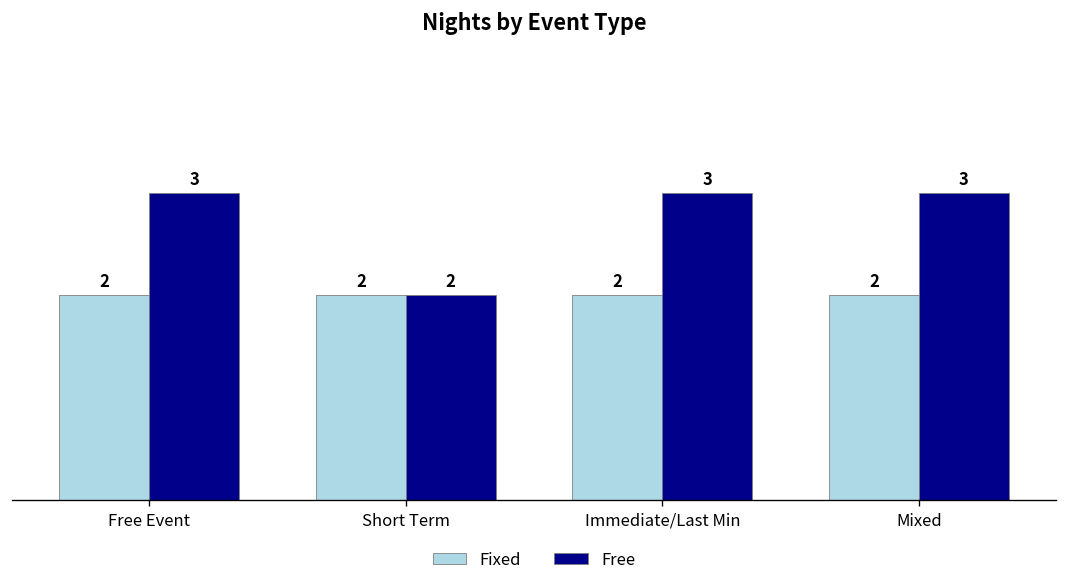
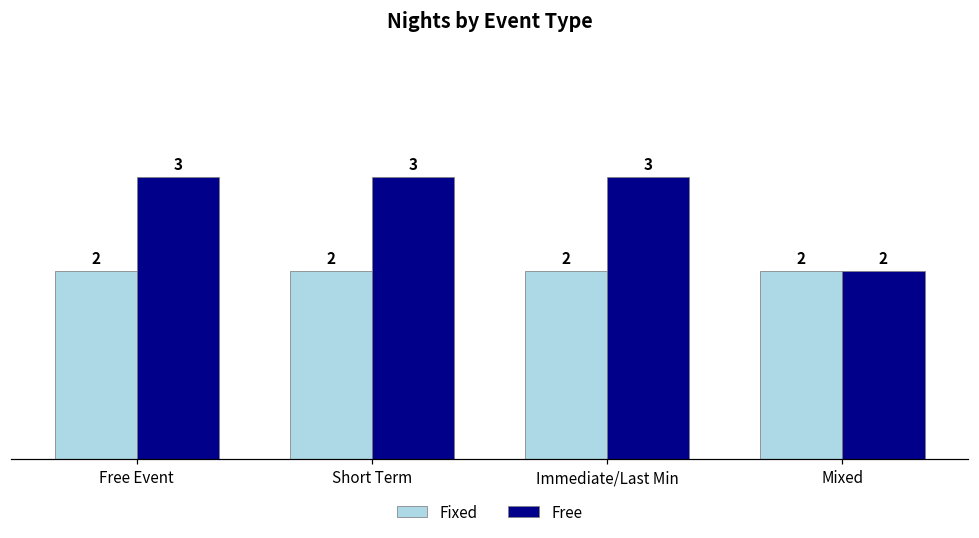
  {
    "Fixed": {
      "Free Event": 2,
      "Short Term": 2,
      "Immediate/Last Min": 2,
      "Mixed": 2
    },
    "Free": {
      "Free Event": 3,
-     "Short Term": 2,
+     "Short Term": 3,
      "Immediate/Last Min": 3,
-     "Mixed": 3
+     "Mixed": 2
    }
  }
